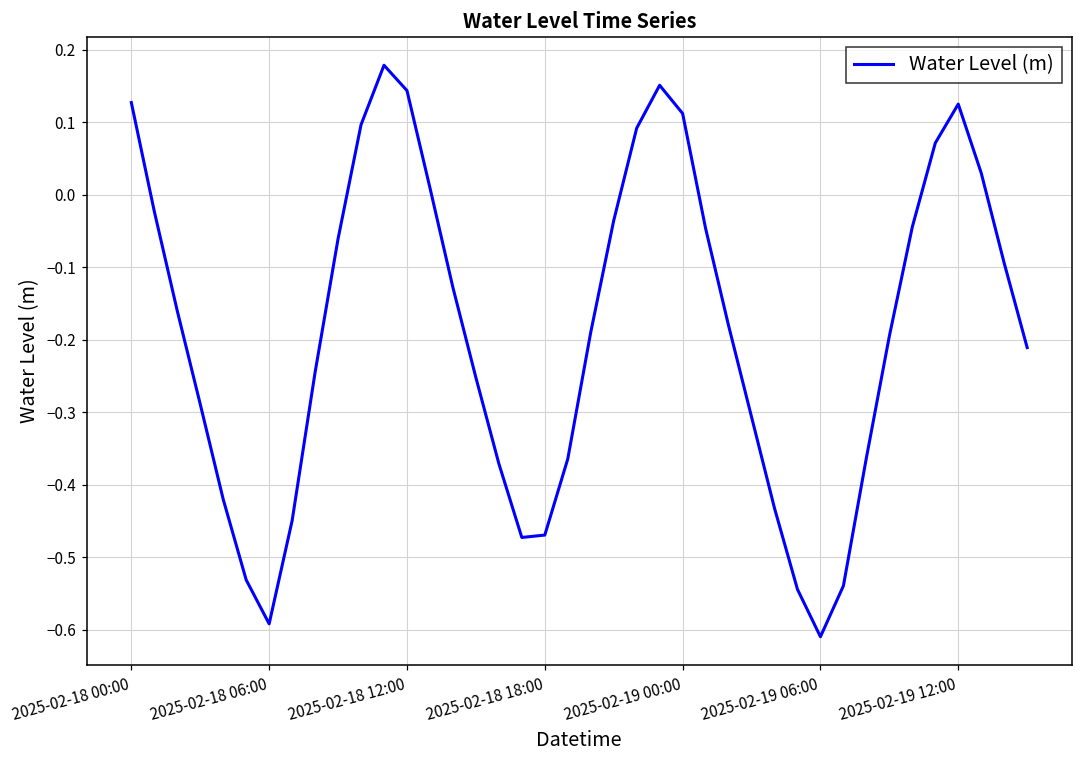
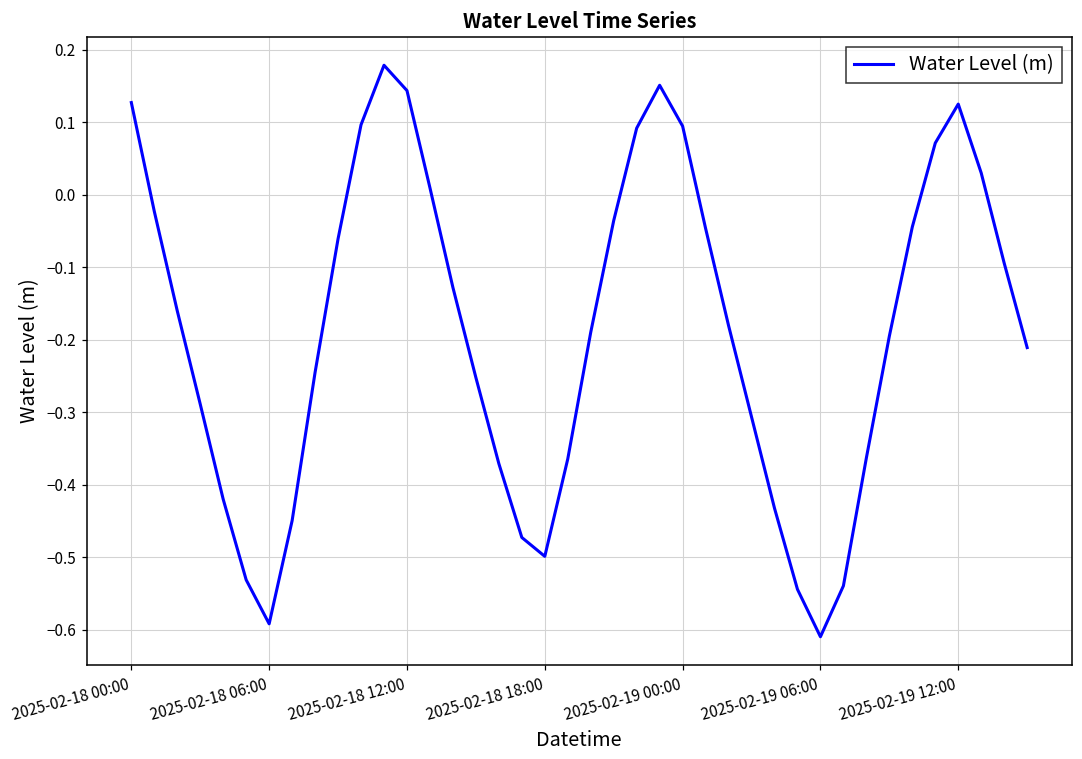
  {
    "2025-02-18 00:00": 0.13,
    "2025-02-18 06:00": -0.59,
    "2025-02-18 12:00": 0.14,
-   "2025-02-18 18:00": -0.47,
-   "2025-02-19 00:00": 0.11,
+   "2025-02-18 18:00": -0.50,
+   "2025-02-19 00:00": 0.09,
    "2025-02-19 06:00": -0.61,
    "2025-02-19 12:00": 0.12
  }
